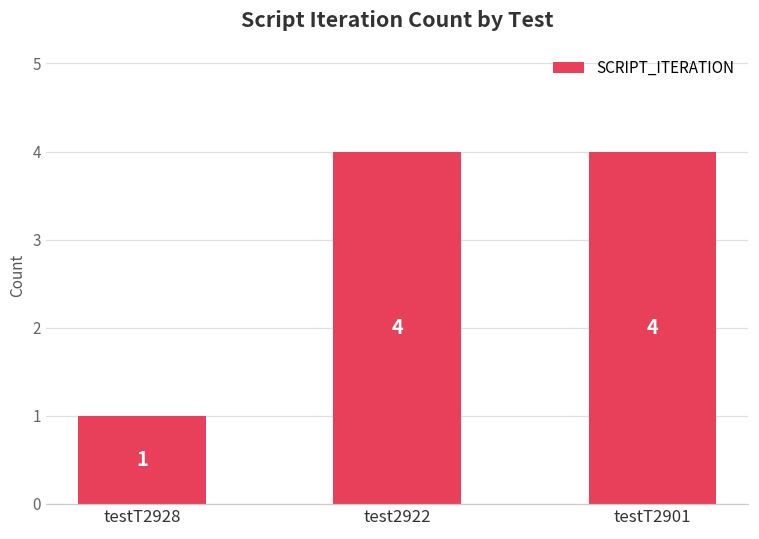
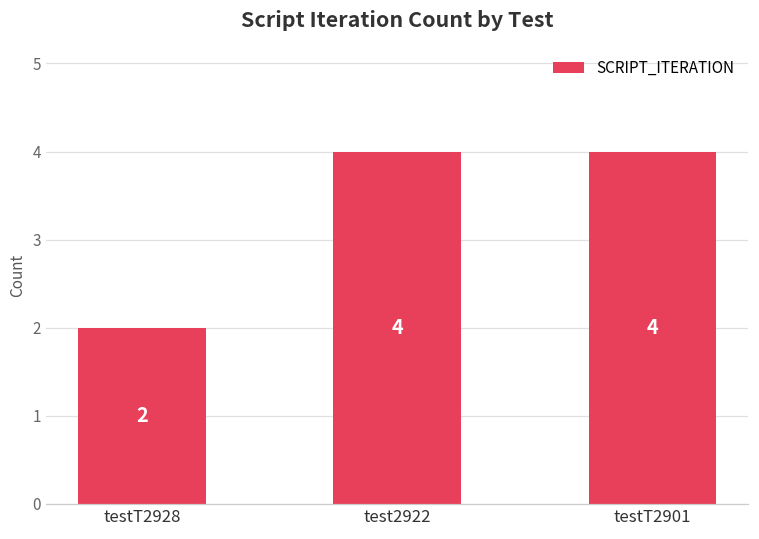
  {
-   "testT2928": 1,
+   "testT2928": 2,
    "test2922": 4,
    "testT2901": 4
  }
